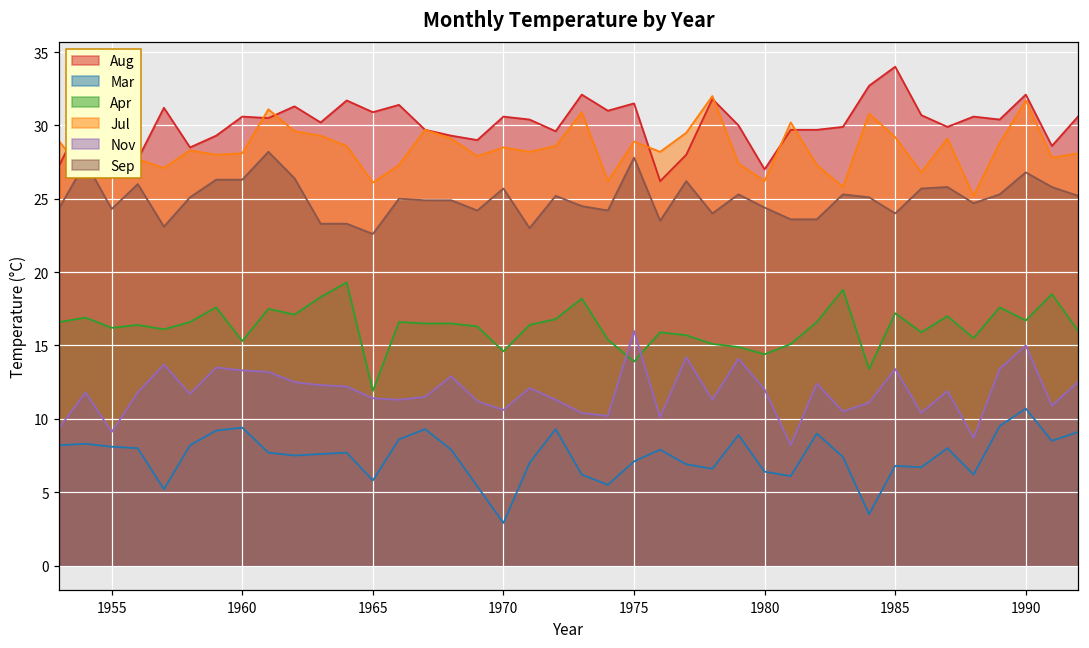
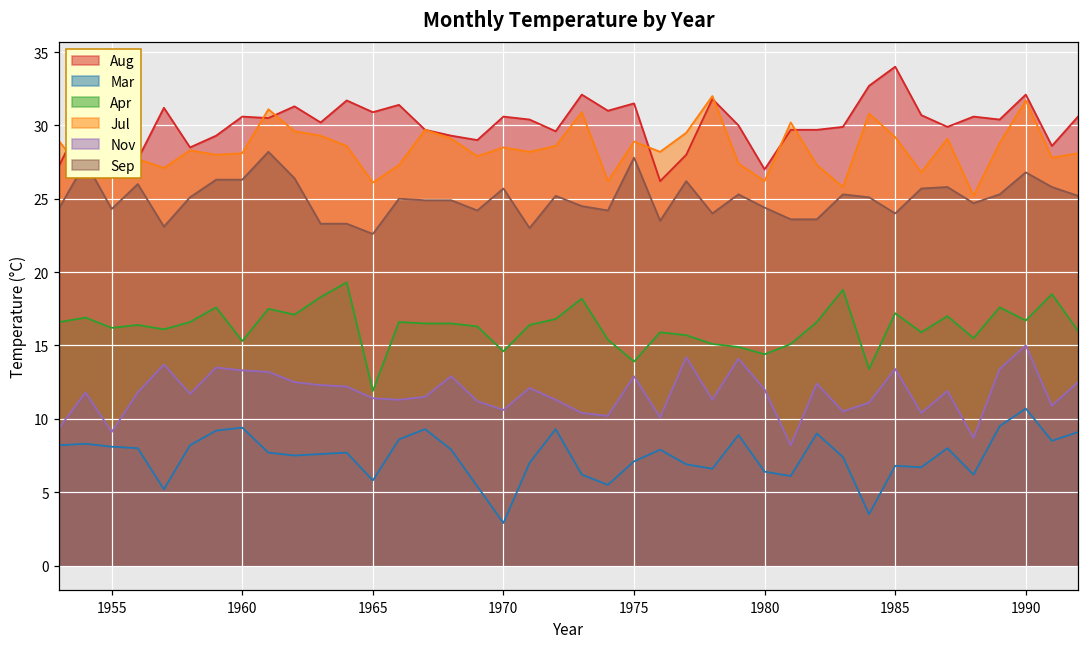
  {
    "Aug": {
      "1960": 30.6,
      "1965": 30.9,
      "1970": 30.6,
      "1975": 31.5,
      "1980": 27.0,
      "1985": 34.0,
      "1990": 32.1
    },
    "Mar": {
      "1955": 8.1,
      "1960": 9.4,
      "1965": 5.8,
      "1970": 2.9,
      "1975": 7.1,
      "1980": 6.4,
      "1985": 6.8,
      "1990": 10.7
    },
    "Apr": {
      "1955": 16.2,
      "1960": 15.3,
      "1965": 11.9,
      "1970": 14.6,
      "1975": 13.9,
      "1980": 14.4,
      "1985": 17.2,
      "1990": 16.7
    },
    "Jul": {
      "1960": 28.1,
      "1965": 26.1,
      "1970": 28.5,
      "1975": 28.9,
      "1980": 26.2,
      "1985": 29.2,
      "1990": 31.7
    },
    "Nov": {
      "1955": 9.1,
      "1960": 13.3,
      "1965": 11.4,
      "1970": 10.6,
-     "1975": 16.0,
+     "1975": 12.9,
      "1980": 12.0,
      "1985": 13.4,
      "1990": 15.0
    },
    "Sep": {
      "1955": 24.3,
      "1960": 26.3,
      "1965": 22.6,
      "1970": 25.7,
      "1975": 27.8,
      "1980": 24.4,
      "1985": 24.0,
      "1990": 26.8
    }
  }
